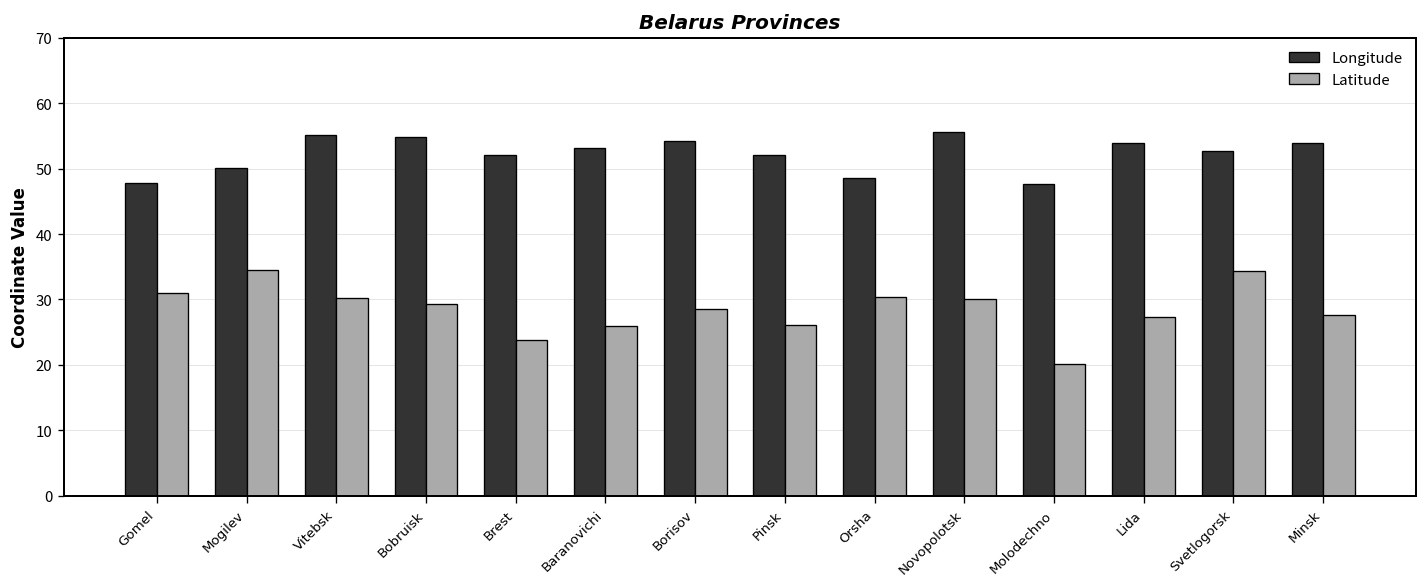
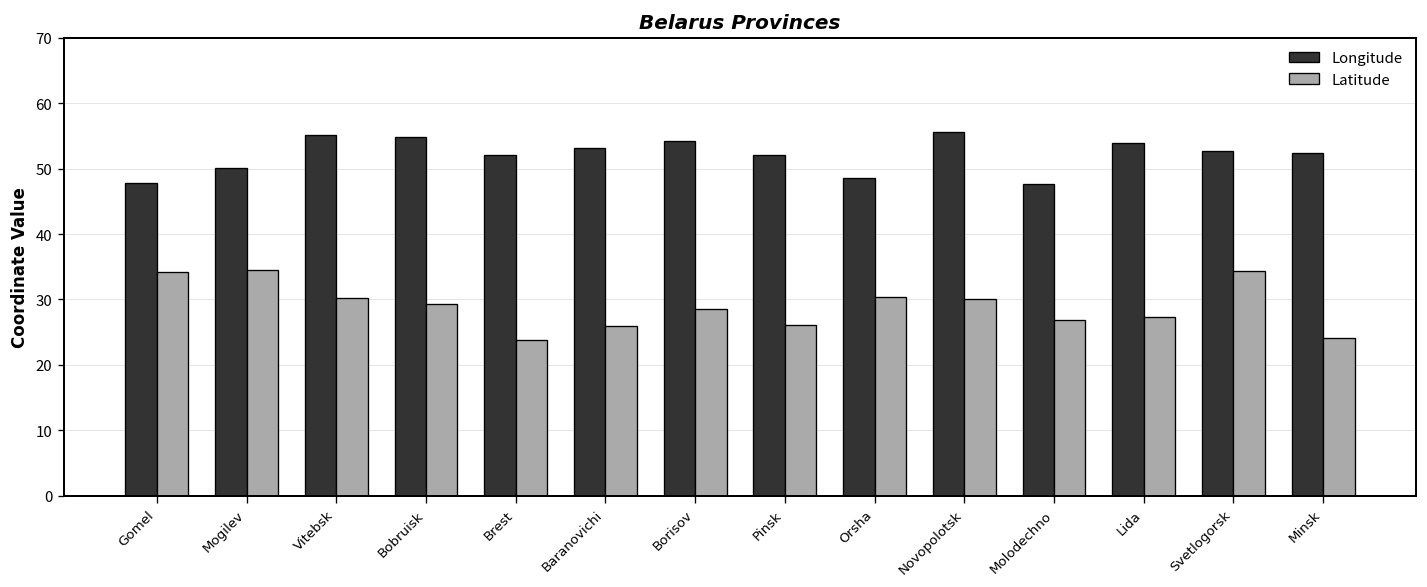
  {
    "Longitude": {
      "Gomel": 48,
      "Mogilev": 50,
      "Vitebsk": 55,
      "Bobruisk": 55,
      "Brest": 52,
      "Baranovichi": 53,
      "Borisov": 54,
      "Pinsk": 52,
      "Orsha": 49,
      "Novopolotsk": 56,
      "Molodechno": 48,
      "Lida": 54,
      "Svetlogorsk": 53,
-     "Minsk": 54
+     "Minsk": 52
    },
    "Latitude": {
-     "Gomel": 31,
+     "Gomel": 34,
      "Mogilev": 35,
      "Vitebsk": 30,
      "Bobruisk": 29,
      "Brest": 24,
      "Baranovichi": 26,
      "Borisov": 28,
      "Pinsk": 26,
      "Orsha": 30,
      "Novopolotsk": 30,
-     "Molodechno": 20,
+     "Molodechno": 27,
      "Lida": 27,
      "Svetlogorsk": 34,
-     "Minsk": 28
+     "Minsk": 24
    }
  }
